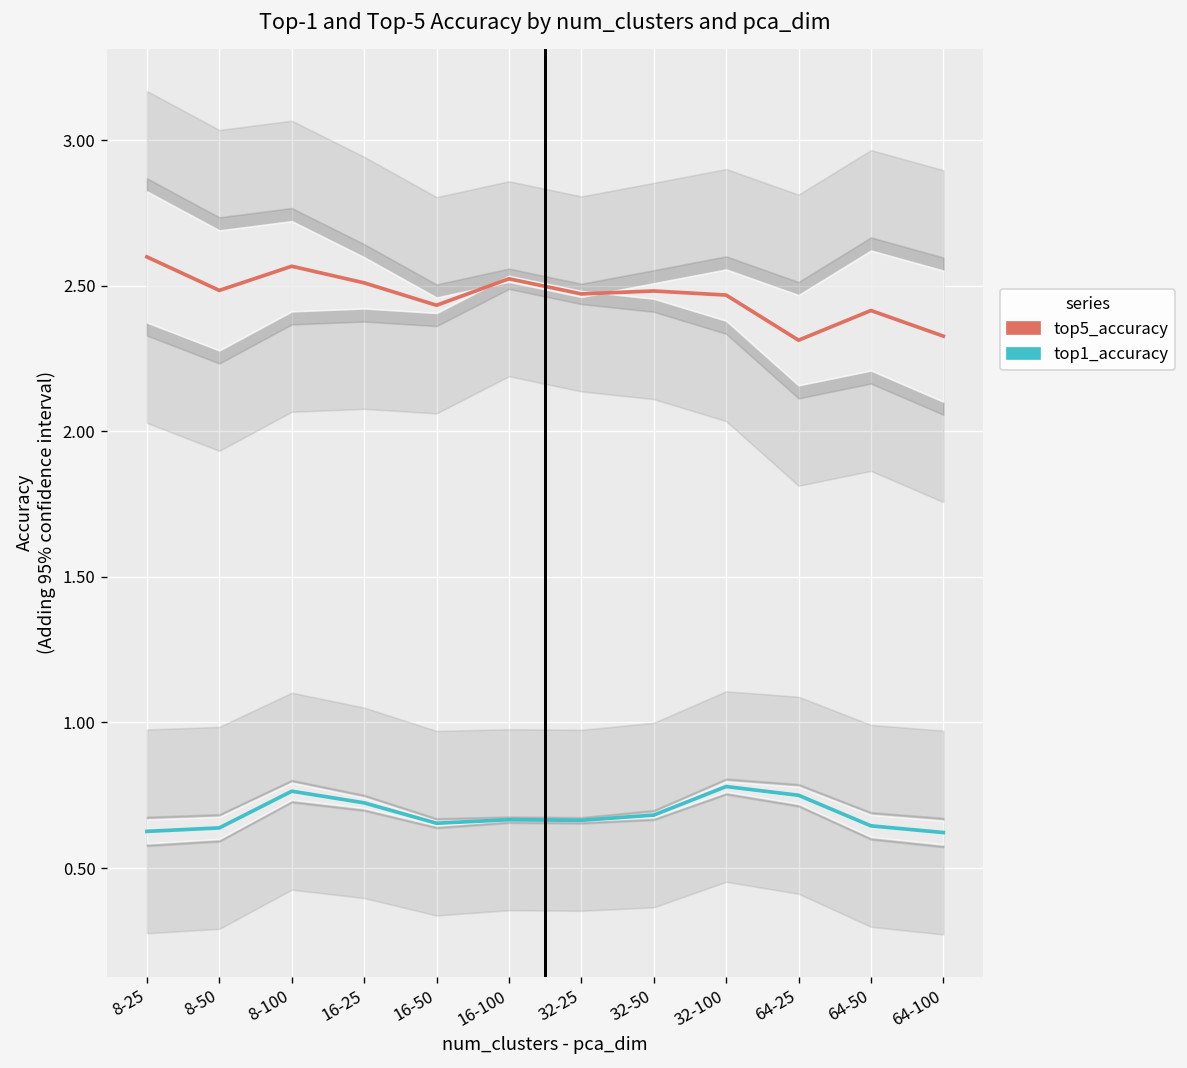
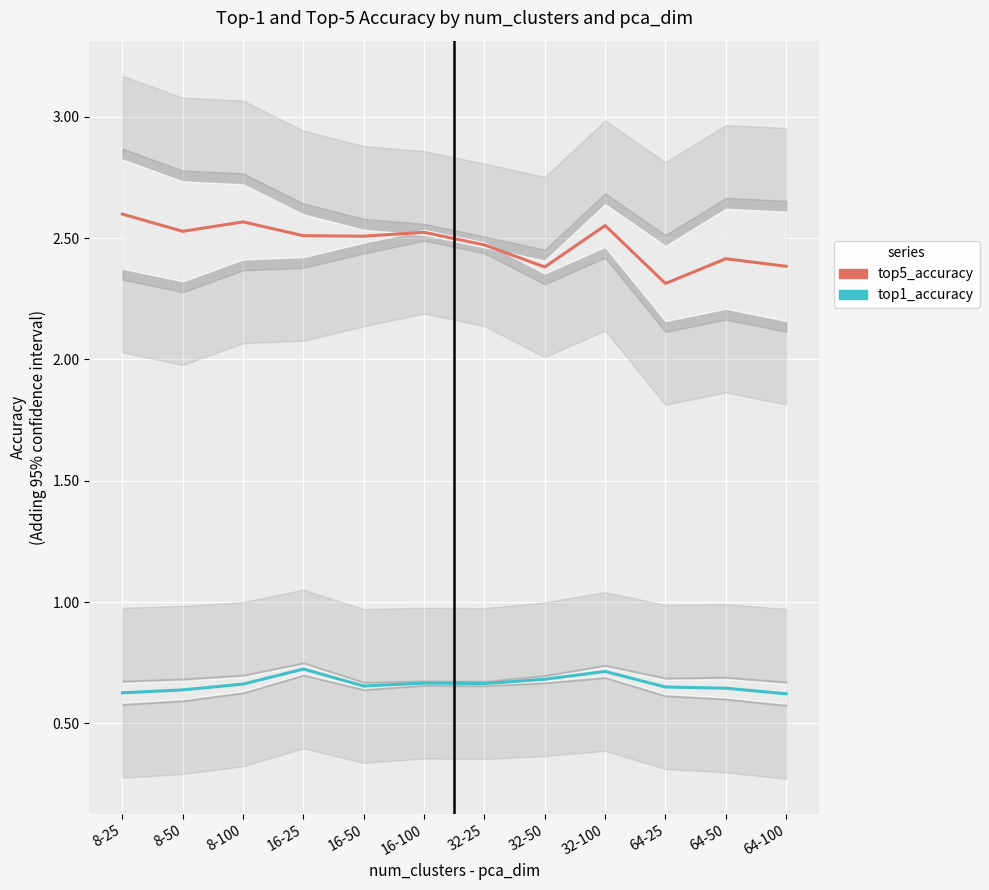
  {
    "top5_accuracy": {
      "8-25": 2.60,
-     "8-50": 2.48,
+     "8-50": 2.53,
      "8-100": 2.57,
      "16-25": 2.51,
-     "16-50": 2.43,
-     "32-50": 2.48,
-     "32-100": 2.47,
+     "16-50": 2.51,
+     "32-50": 2.38,
+     "32-100": 2.55,
      "64-25": 2.31,
      "64-50": 2.42,
-     "64-100": 2.33
+     "64-100": 2.38
    },
    "top1_accuracy": {
      "8-25": 0.63,
      "8-50": 0.64,
-     "8-100": 0.76,
+     "8-100": 0.66,
      "16-25": 0.72,
-     "32-100": 0.78,
-     "64-25": 0.75,
+     "32-100": 0.71,
+     "64-25": 0.65,
      "64-50": 0.65,
      "64-100": 0.62
    }
  }
